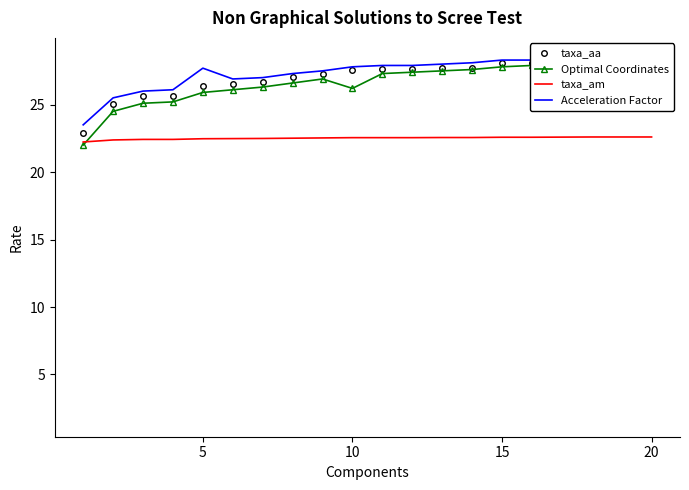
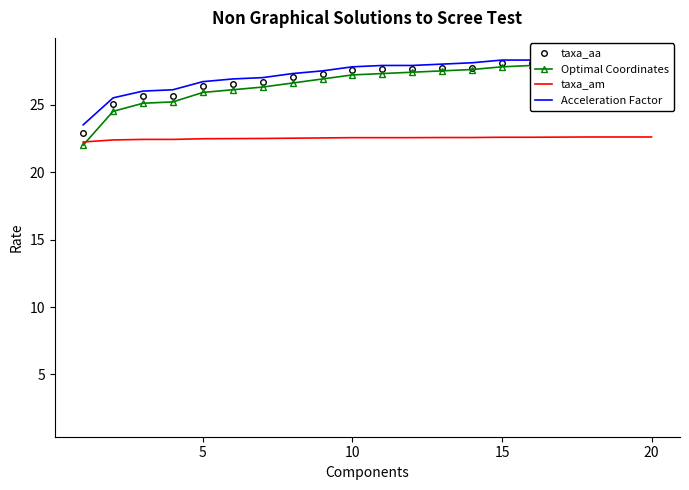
  {
    "taxa_aa": {
      "5": 26.4,
      "10": 27.6,
      "15": 28.1
    },
    "Optimal Coordinates": {
      "5": 25.9,
-     "10": 26.2,
+     "10": 27.2,
      "15": 27.8
    },
    "taxa_am": {
      "5": 22.5,
      "10": 22.6,
      "15": 22.6,
      "20": 22.6
    },
    "Acceleration Factor": {
-     "5": 27.7,
+     "5": 26.7,
      "10": 27.8,
      "15": 28.3
    }
  }
